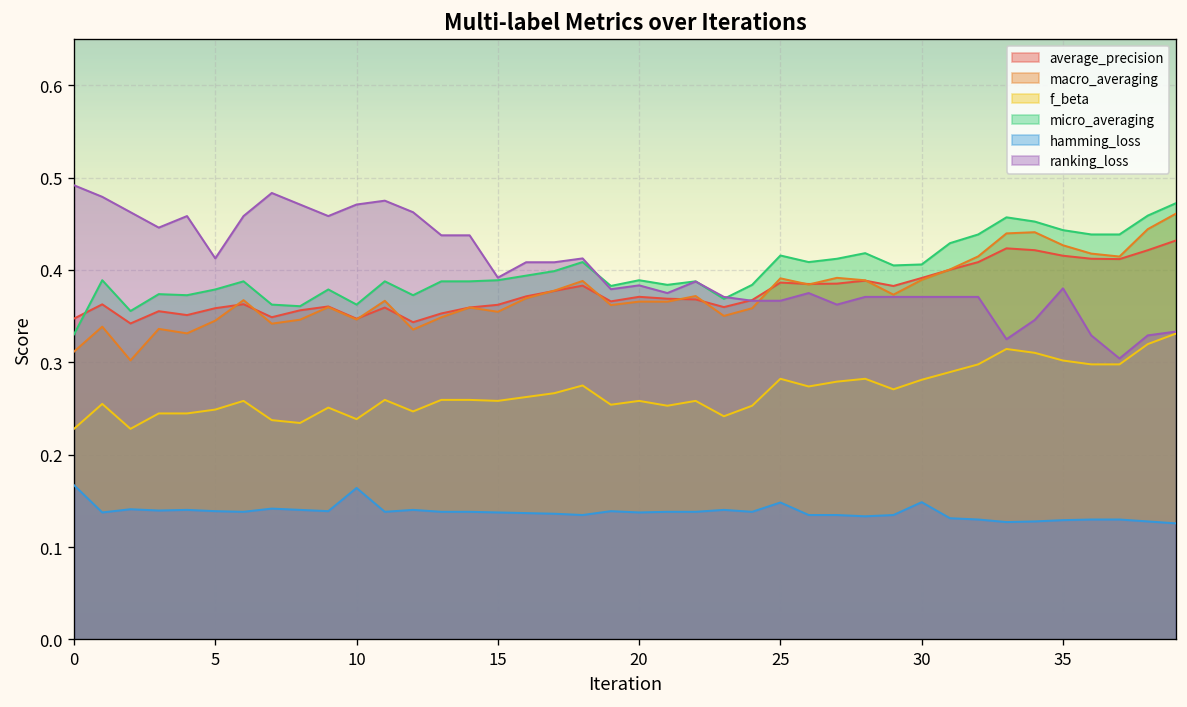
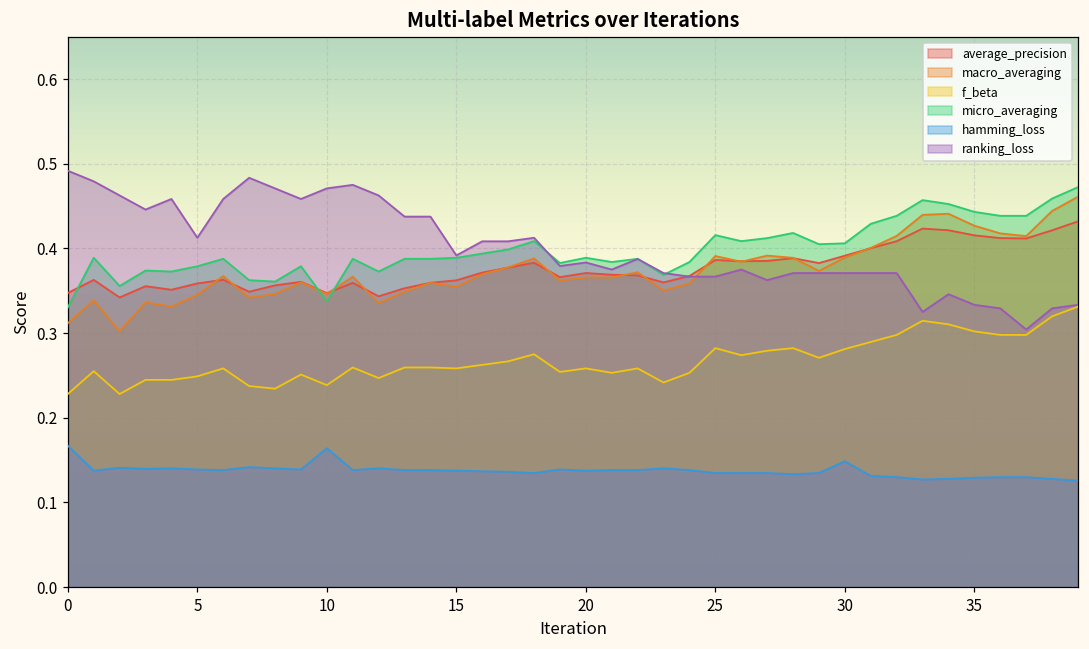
  {
    "micro_averaging": {
      "0": 0.33,
      "5": 0.38,
-     "10": 0.36,
+     "10": 0.34,
      "20": 0.39,
      "25": 0.42,
      "30": 0.41,
      "35": 0.44
    },
    "hamming_loss": {
      "0": 0.17,
      "5": 0.14,
      "10": 0.16,
      "15": 0.14,
      "20": 0.14,
-     "25": 0.15,
+     "25": 0.13,
      "30": 0.15,
      "35": 0.13
    },
    "ranking_loss": {
      "0": 0.49,
      "5": 0.41,
      "10": 0.47,
      "20": 0.38,
      "25": 0.37,
      "30": 0.37,
-     "35": 0.38
+     "35": 0.33
    }
  }
